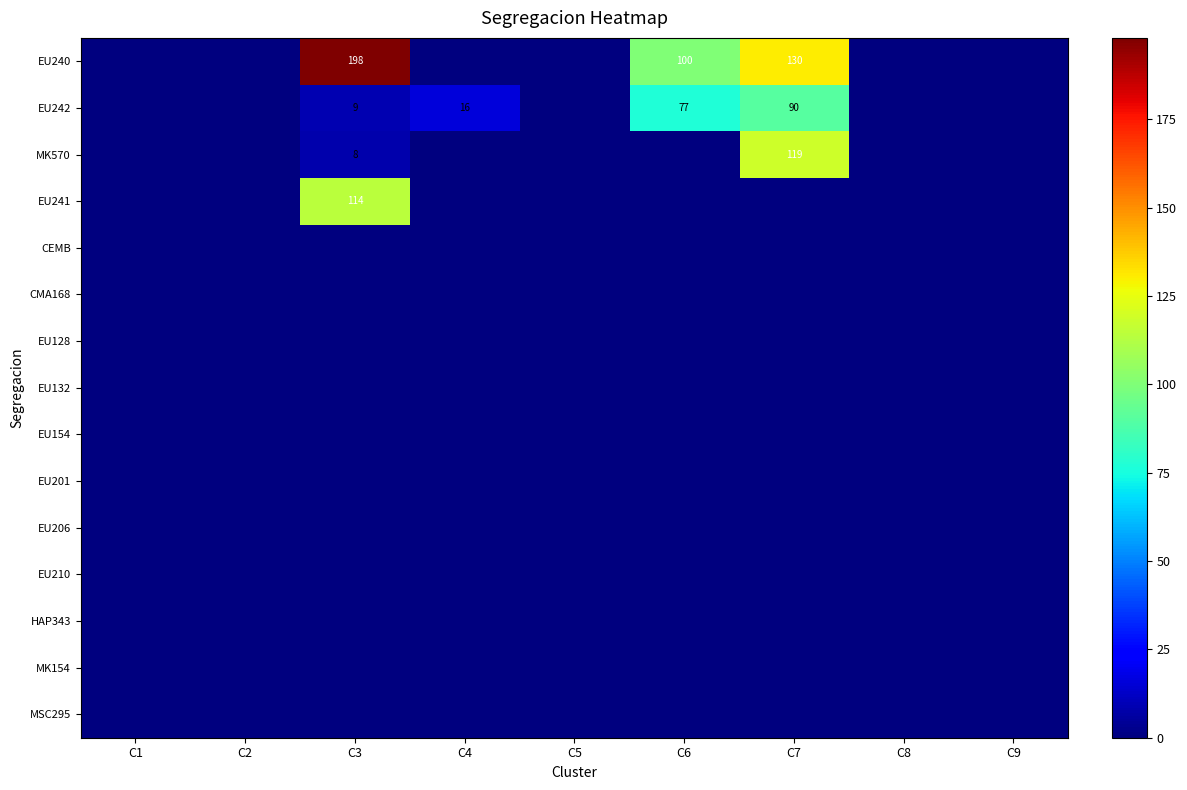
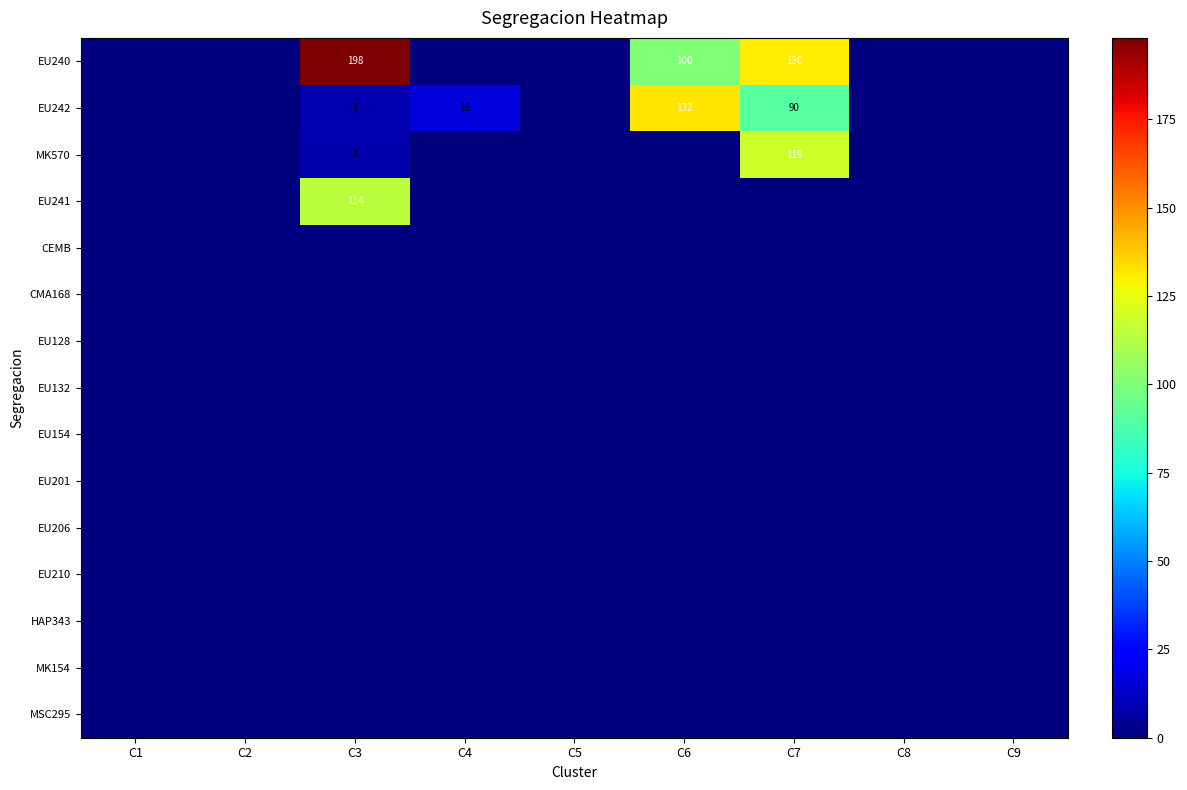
  {
    "EU240": {
      "C3": 198,
      "C6": 100,
      "C7": 130
    },
    "EU242": {
      "C3": 9,
      "C4": 16,
-     "C6": 77,
+     "C6": 132,
      "C7": 90
    },
    "MK570": {
      "C3": 8,
      "C7": 119
    },
    "EU241": {
      "C3": 114
    }
  }
